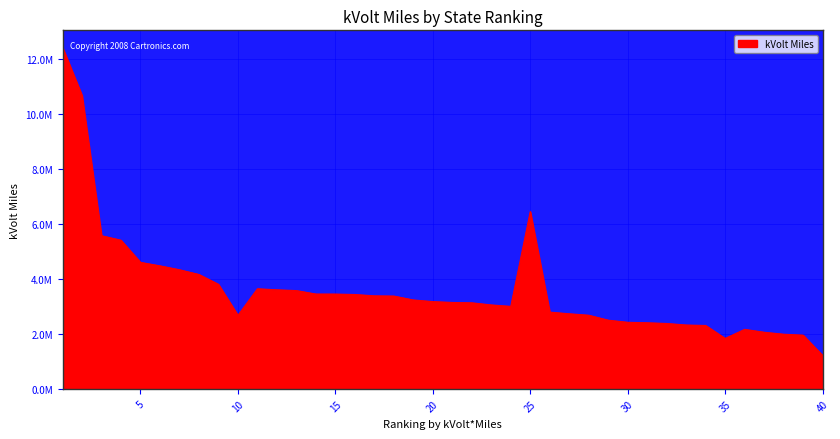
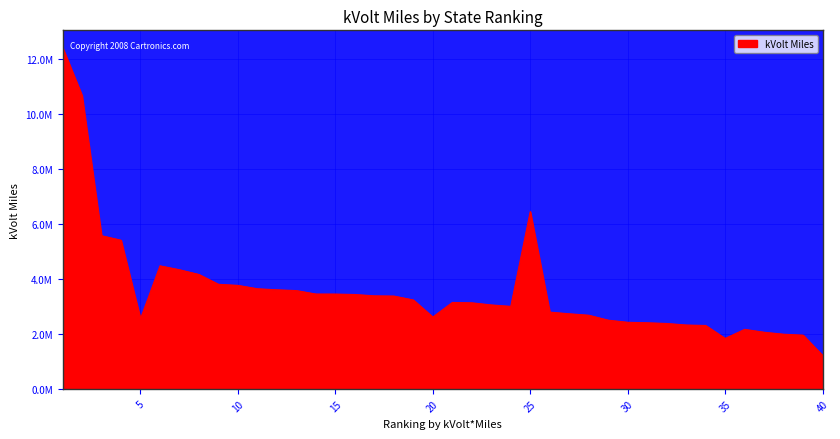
  {
-   "5": 4600000,
-   "10": 2700000,
+   "5": 2600000,
+   "10": 3800000,
    "15": 3400000,
-   "20": 3200000,
+   "20": 2600000,
    "25": 6500000,
    "30": 2400000,
    "35": 1800000,
    "40": 1200000
  }
